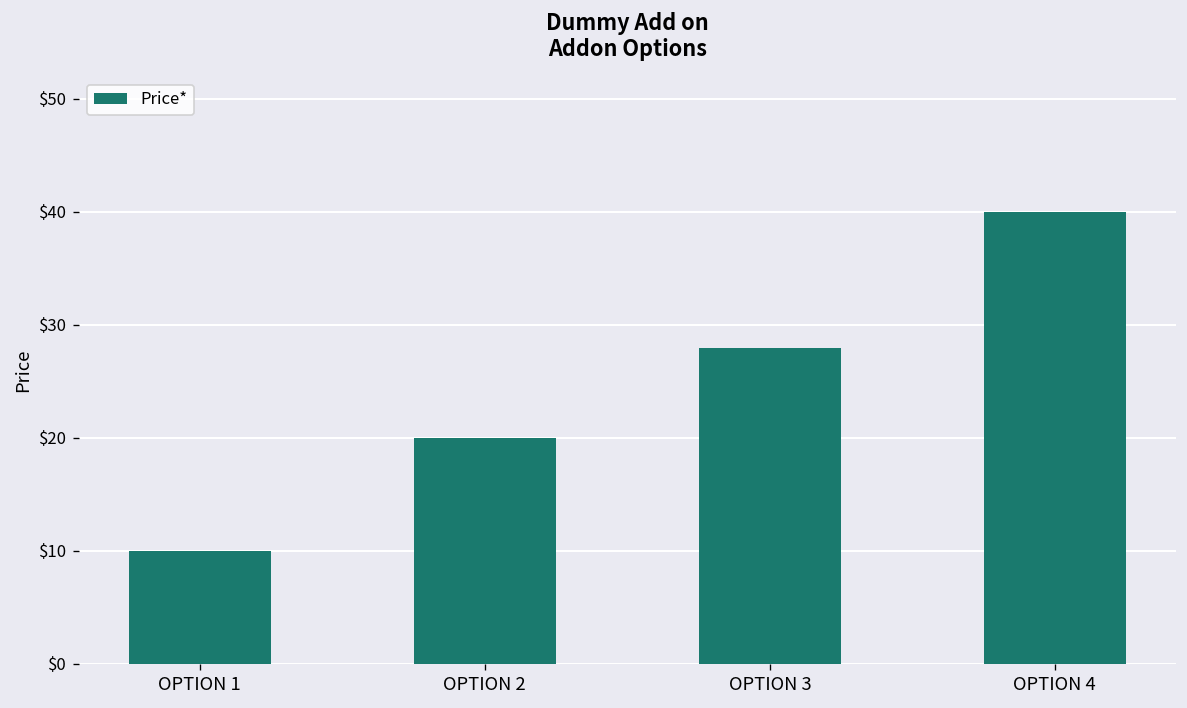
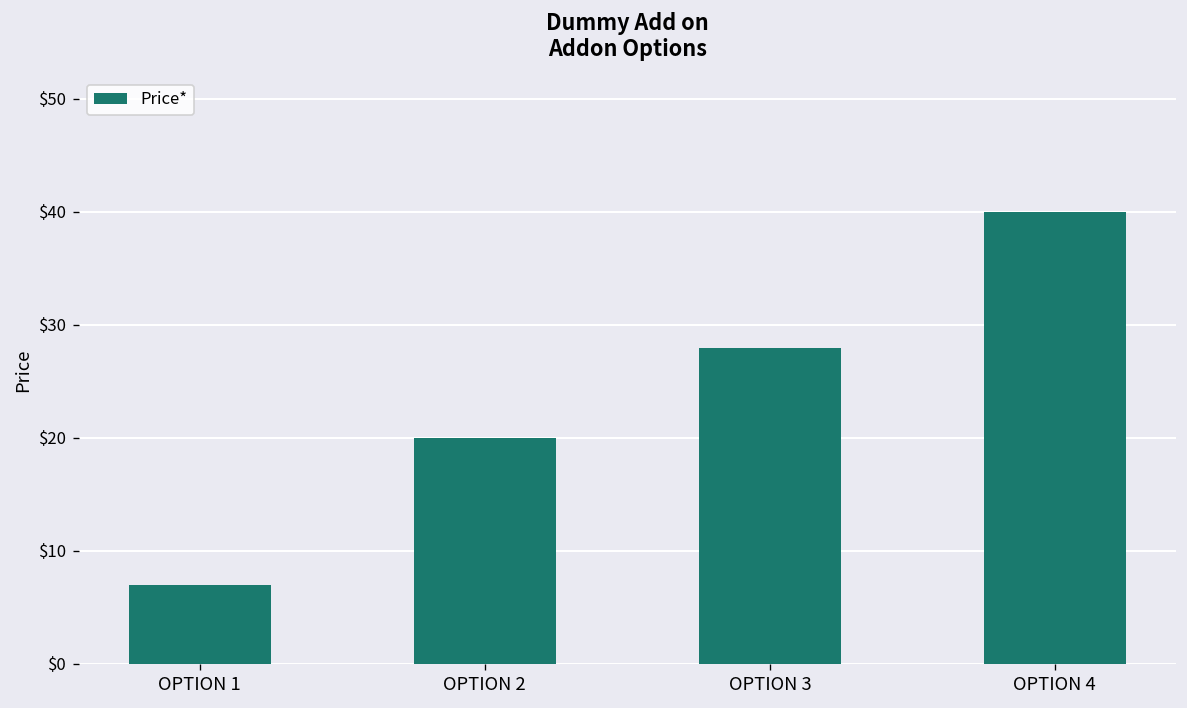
  {
-   "OPTION 1": "$10",
+   "OPTION 1": "$7",
    "OPTION 2": "$20",
    "OPTION 3": "$28",
    "OPTION 4": "$40"
  }
